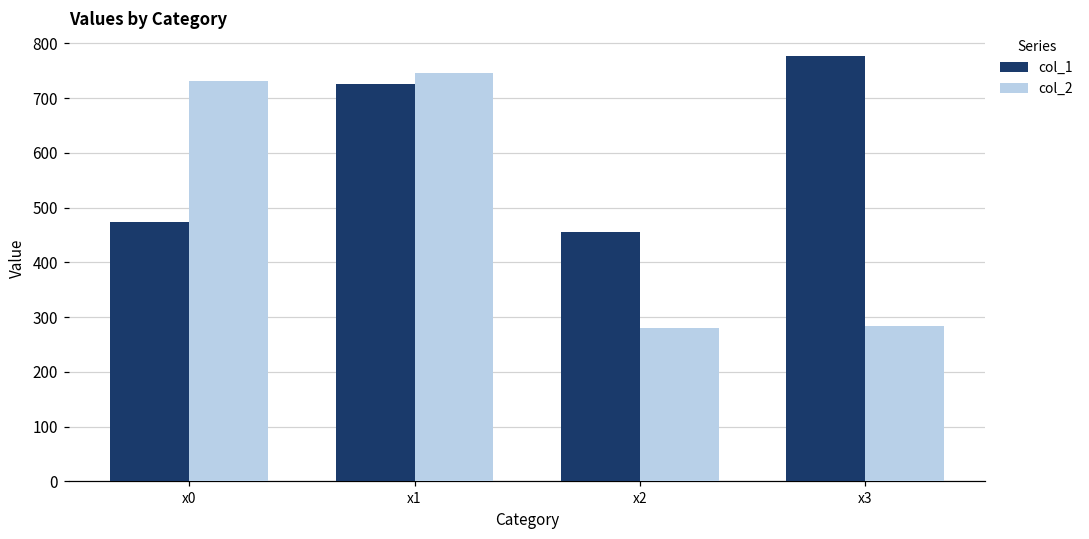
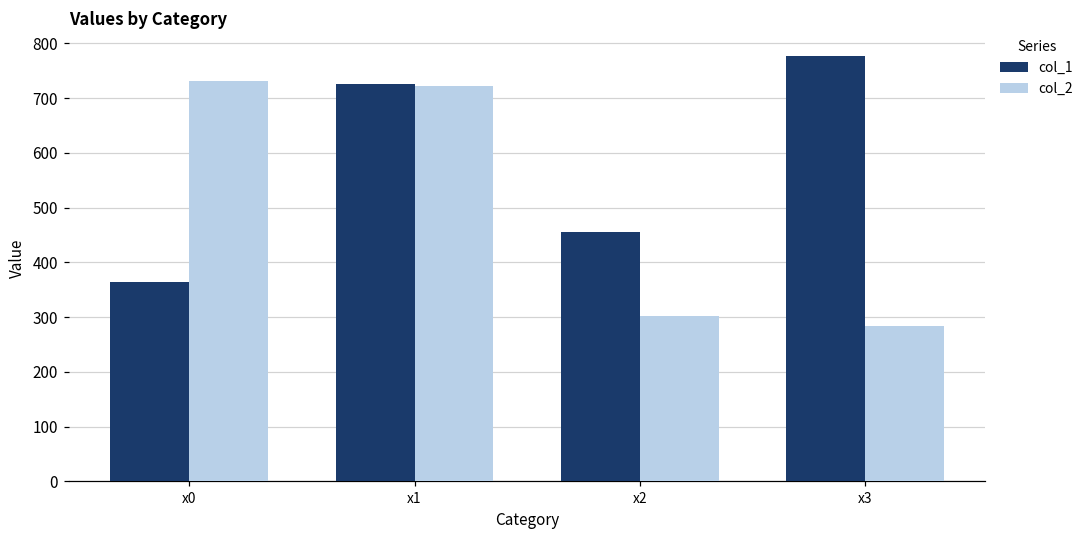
  {
    "col_1": {
-     "x0": 470,
+     "x0": 360,
      "x1": 730,
      "x2": 460,
      "x3": 780
    },
    "col_2": {
      "x0": 730,
-     "x1": 750,
-     "x2": 280,
+     "x1": 720,
+     "x2": 300,
      "x3": 280
    }
  }
